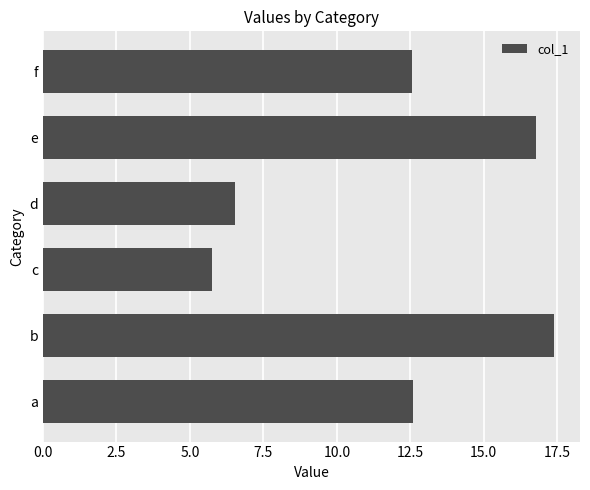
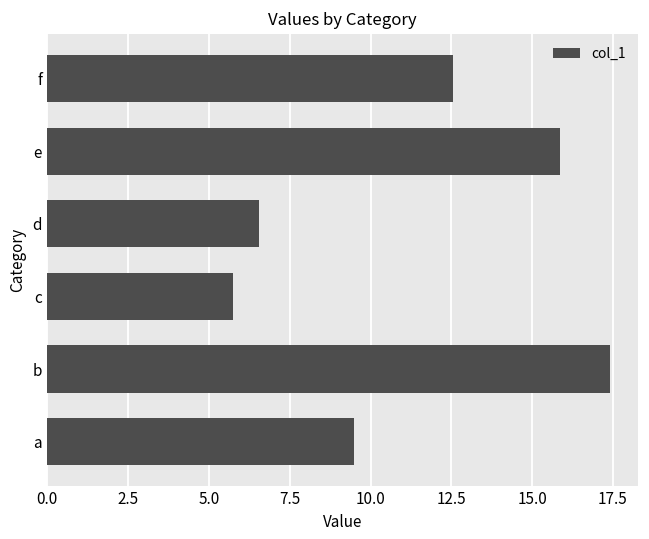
  {
    "f": 12.6,
-   "e": 16.8,
+   "e": 15.9,
    "d": 6.5,
    "c": 5.8,
    "b": 17.4,
-   "a": 12.6
+   "a": 9.5
  }
